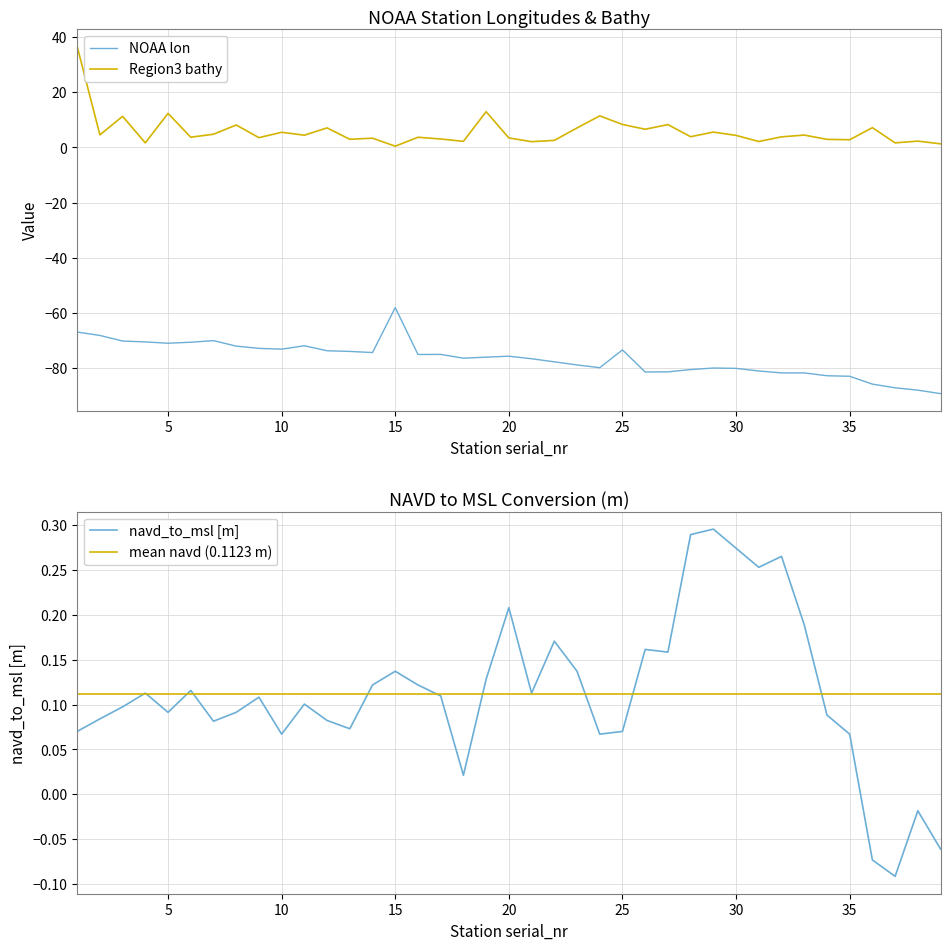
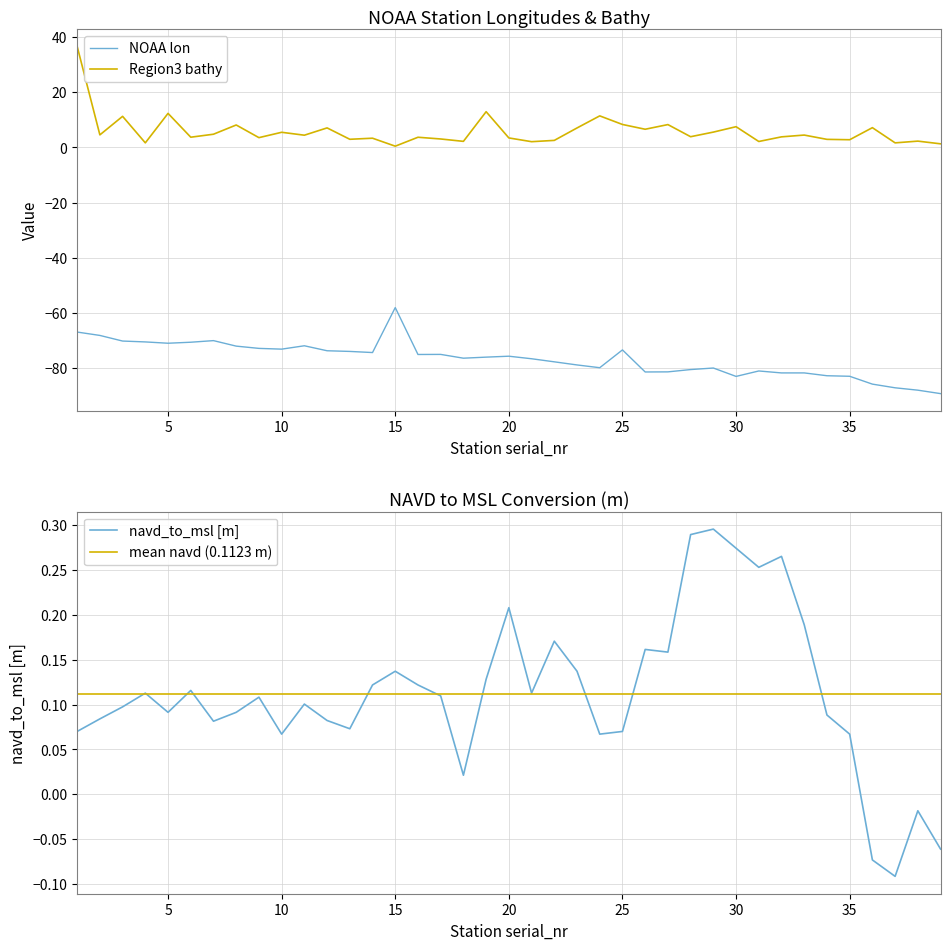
  {
    "NOAA Station Longitudes & Bathy": {
      "NOAA lon": {
        "5": -71,
        "10": -73,
        "15": -58,
        "20": -76,
        "25": -73,
-       "30": -80,
+       "30": -83,
        "35": -83
      },
      "Region3 bathy": {
        "5": 12,
        "10": 6,
        "15": 0,
        "20": 3,
        "25": 8,
-       "30": 4,
+       "30": 8,
        "35": 3
      }
    },
    "NAVD to MSL Conversion (m)": {
      "navd_to_msl [m]": {
        "5": 0.09,
        "10": 0.07,
        "15": 0.14,
        "20": 0.21,
        "25": 0.07,
        "30": 0.27,
        "35": 0.07
      },
      "mean navd (0.1123 m)": {
        "5": 0.11,
        "10": 0.11,
        "15": 0.11,
        "20": 0.11,
        "25": 0.11,
        "30": 0.11,
        "35": 0.11
      }
    }
  }
